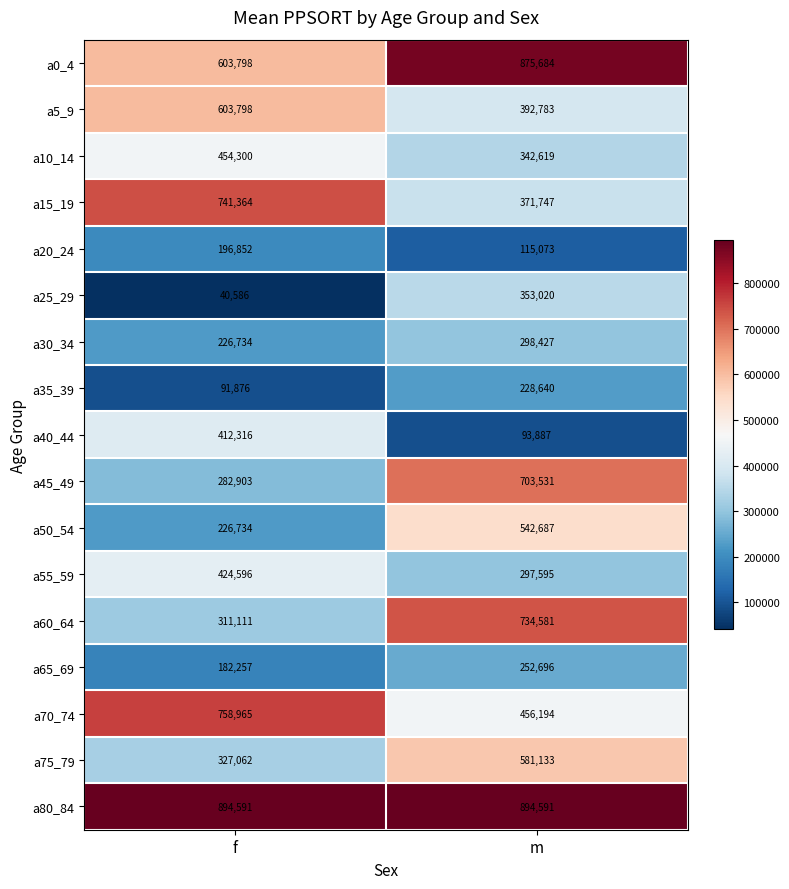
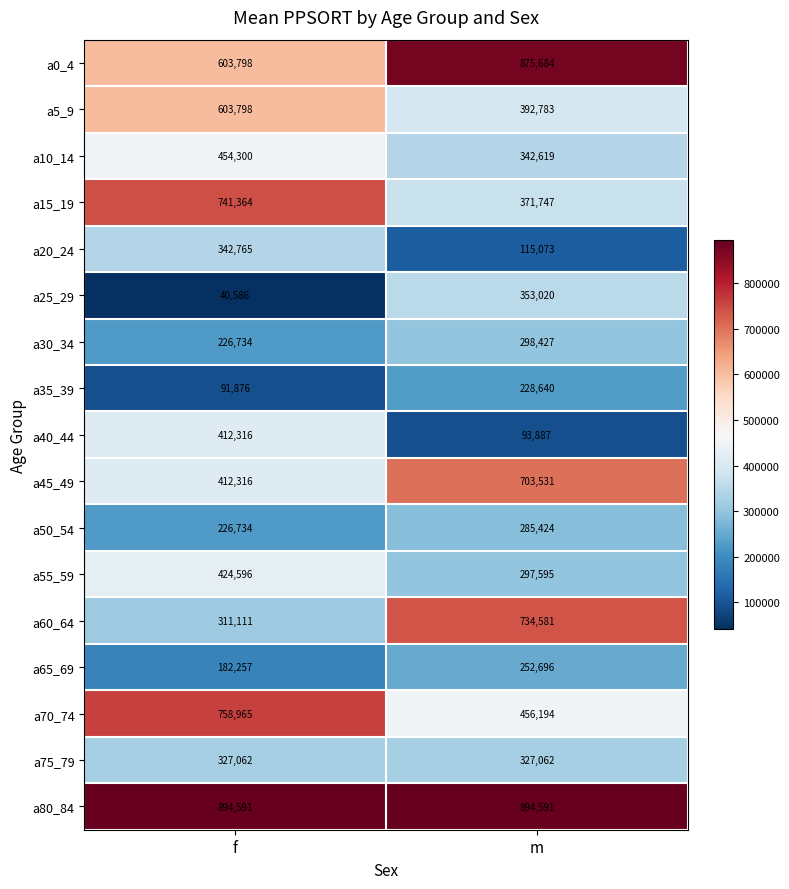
  {
    "a0_4": {
      "f": "603,798",
      "m": "875,684"
    },
    "a5_9": {
      "f": "603,798",
      "m": "392,783"
    },
    "a10_14": {
      "f": "454,300",
      "m": "342,619"
    },
    "a15_19": {
      "f": "741,364",
      "m": "371,747"
    },
    "a20_24": {
-     "f": "196,852",
+     "f": "342,765",
      "m": "115,073"
    },
    "a25_29": {
      "f": "40,586",
      "m": "353,020"
    },
    "a30_34": {
      "f": "226,734",
      "m": "298,427"
    },
    "a35_39": {
      "f": "91,876",
      "m": "228,640"
    },
    "a40_44": {
      "f": "412,316",
      "m": "93,887"
    },
    "a45_49": {
-     "f": "282,903",
+     "f": "412,316",
      "m": "703,531"
    },
    "a50_54": {
      "f": "226,734",
-     "m": "542,687"
+     "m": "285,424"
    },
    "a55_59": {
      "f": "424,596",
      "m": "297,595"
    },
    "a60_64": {
      "f": "311,111",
      "m": "734,581"
    },
    "a65_69": {
      "f": "182,257",
      "m": "252,696"
    },
    "a70_74": {
      "f": "758,965",
      "m": "456,194"
    },
    "a75_79": {
      "f": "327,062",
-     "m": "581,133"
+     "m": "327,062"
    },
    "a80_84": {
      "f": "894,591",
      "m": "894,591"
    }
  }
